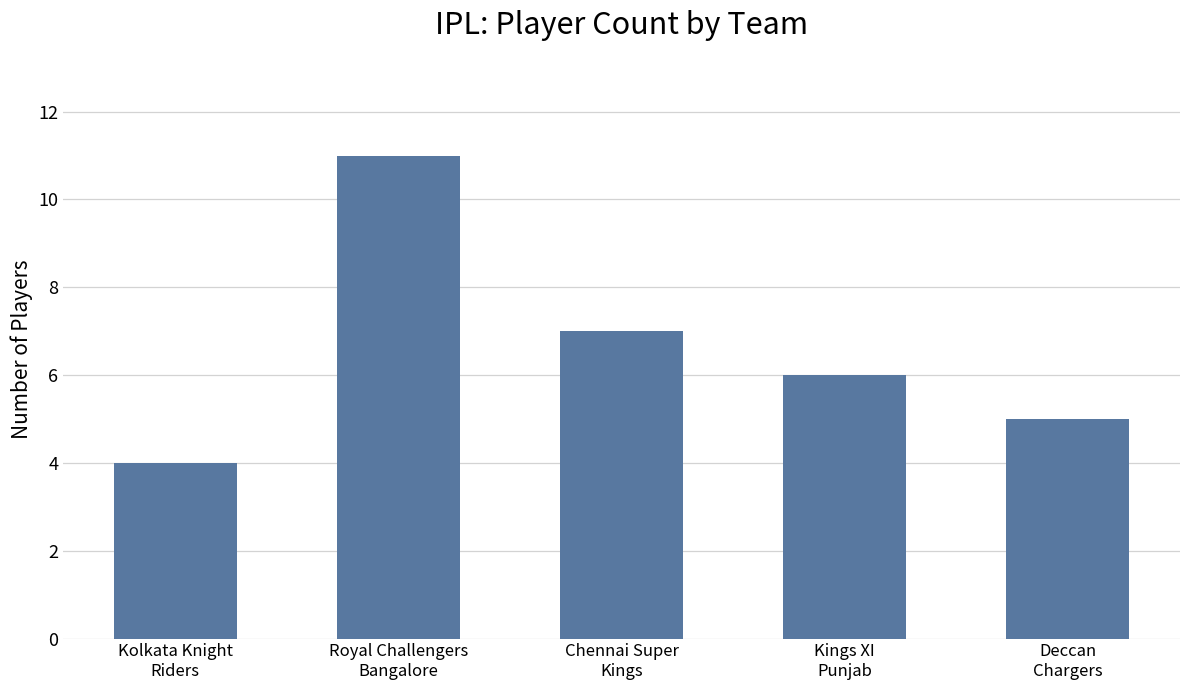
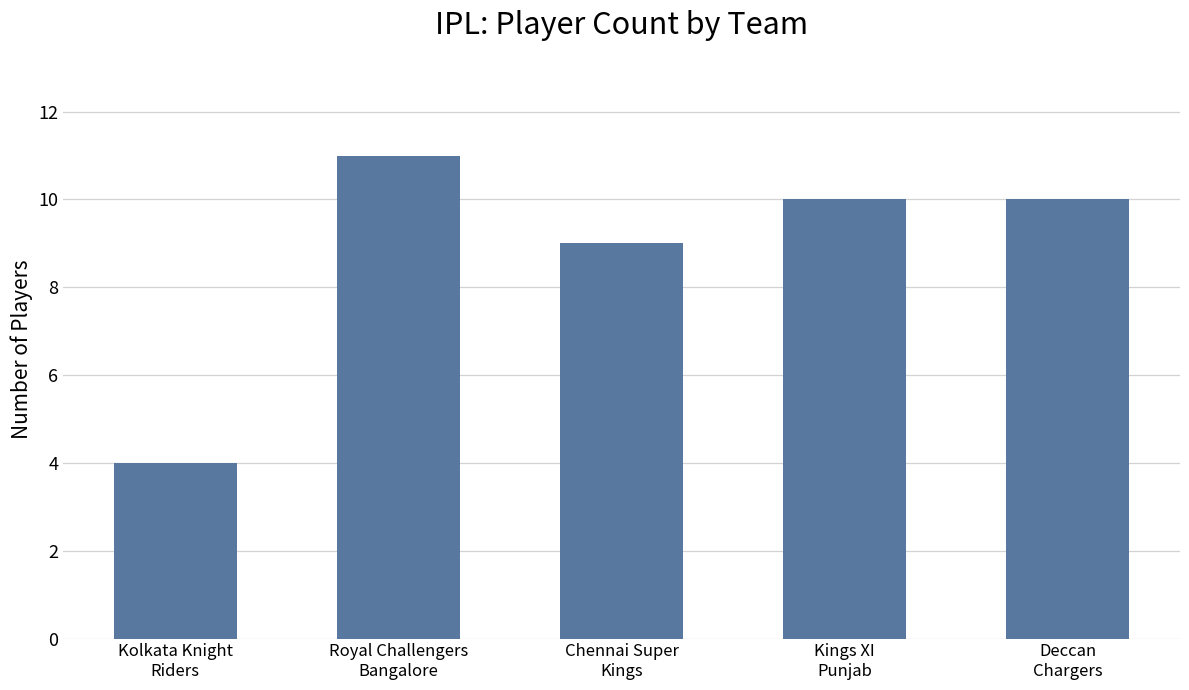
  {
    "Kolkata Knight Riders": 4,
    "Royal Challengers Bangalore": 11,
-   "Chennai Super Kings": 7,
-   "Kings XI Punjab": 6,
-   "Deccan Chargers": 5
+   "Chennai Super Kings": 9,
+   "Kings XI Punjab": 10,
+   "Deccan Chargers": 10
  }
